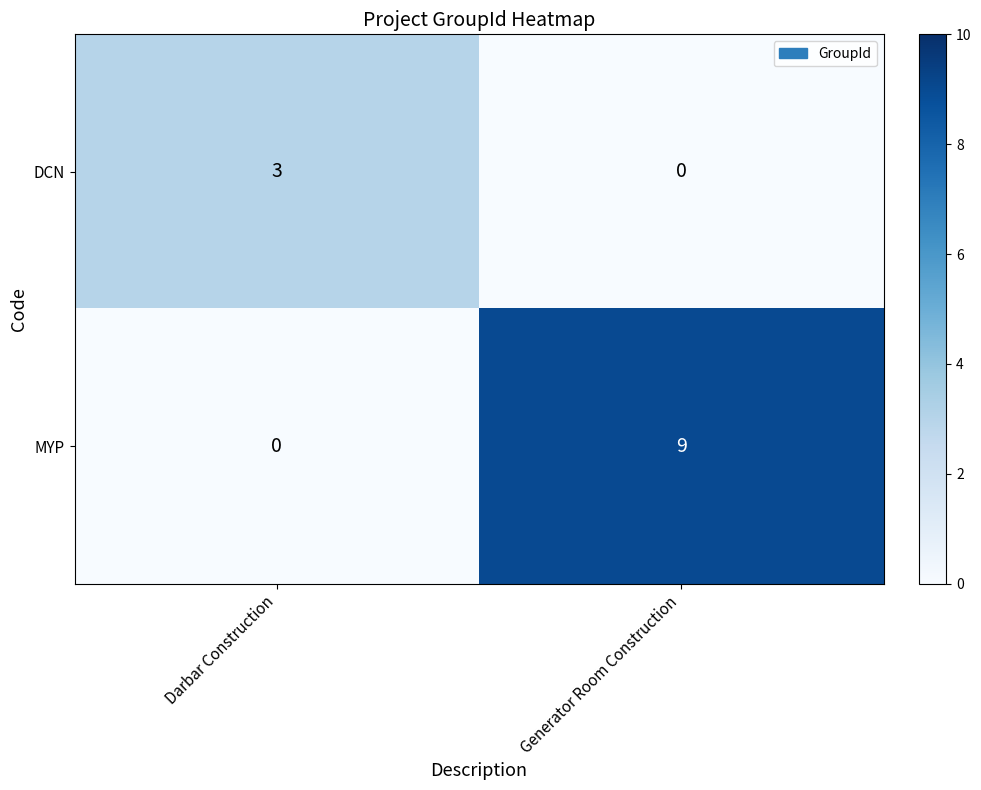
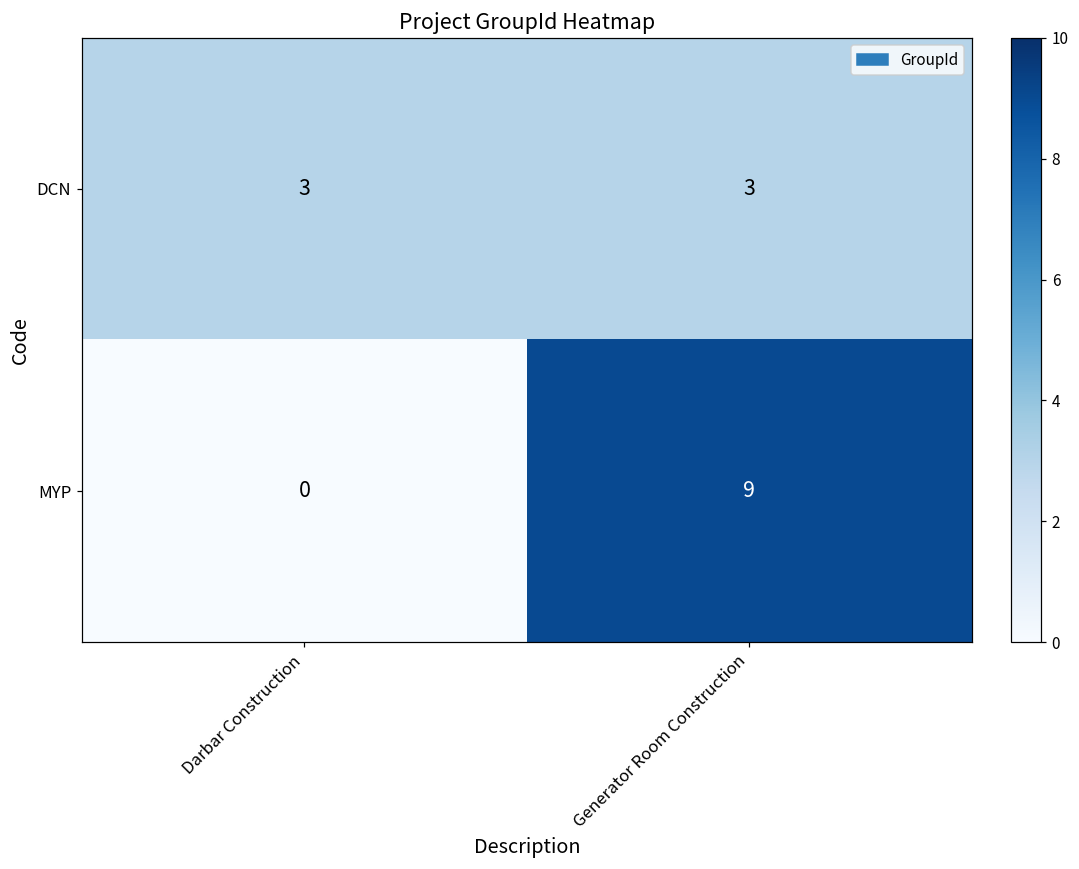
  {
    "DCN": {
      "Darbar Construction": 3,
-     "Generator Room Construction": 0
+     "Generator Room Construction": 3
    },
    "MYP": {
      "Darbar Construction": 0,
      "Generator Room Construction": 9
    }
  }
